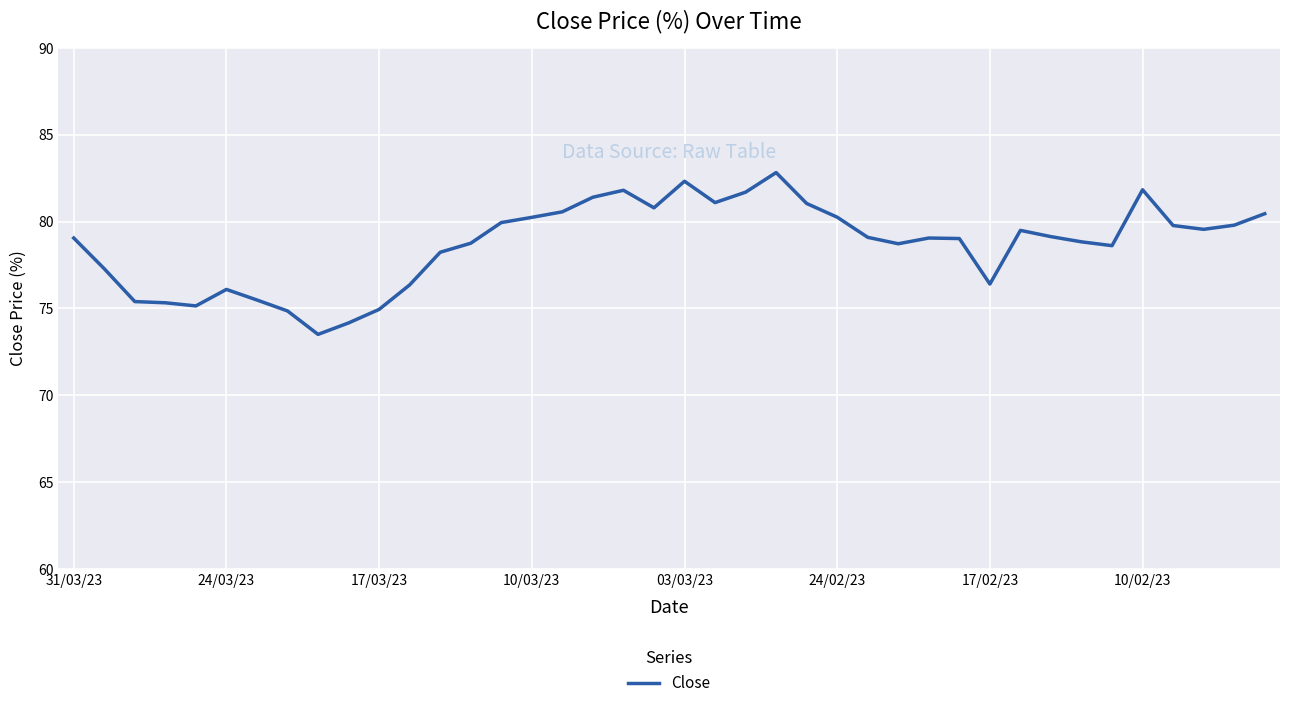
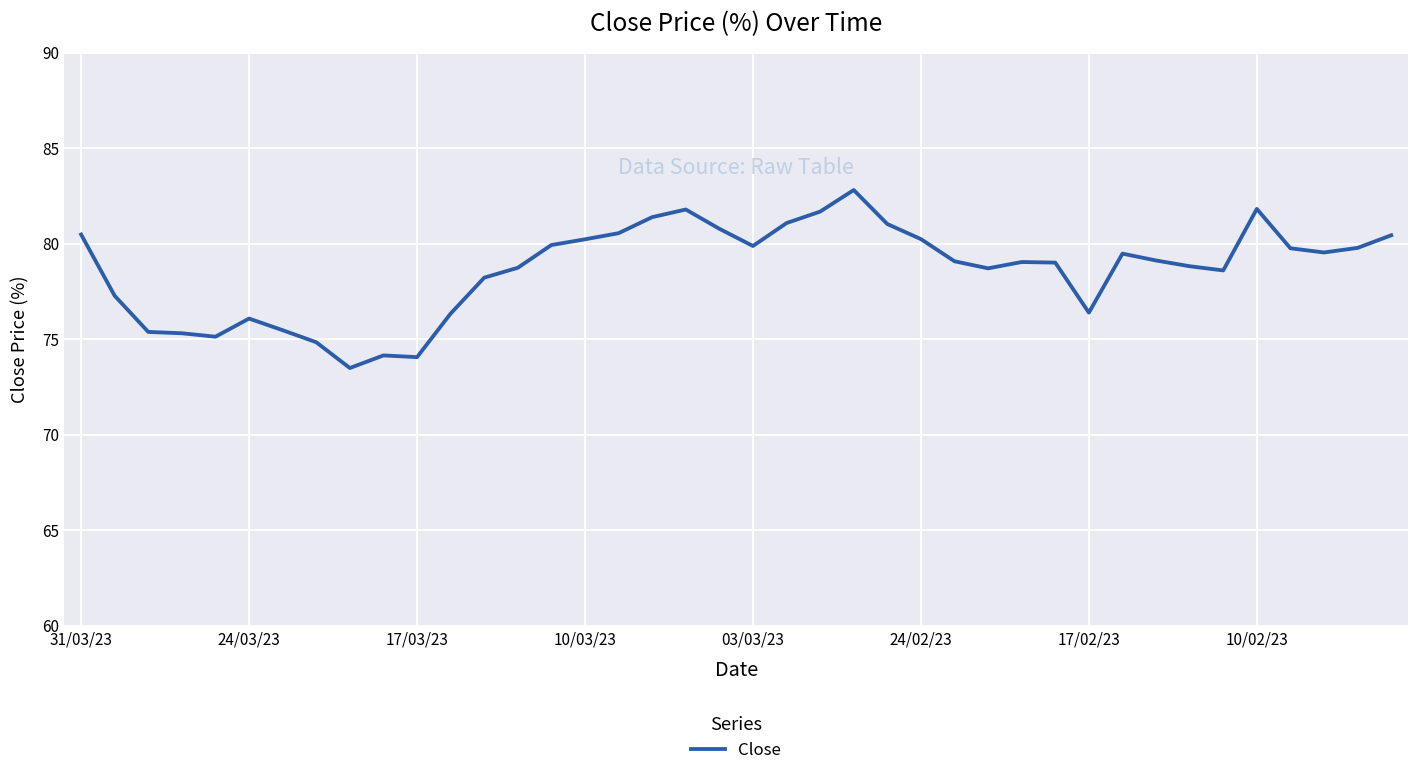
  {
-   "31/03/23": 79.1,
+   "31/03/23": 80.5,
    "24/03/23": 76.1,
-   "17/03/23": 74.9,
+   "17/03/23": 74.1,
    "10/03/23": 80.2,
-   "03/03/23": 82.3,
+   "03/03/23": 79.9,
    "24/02/23": 80.3,
    "17/02/23": 76.4,
    "10/02/23": 81.8
  }
